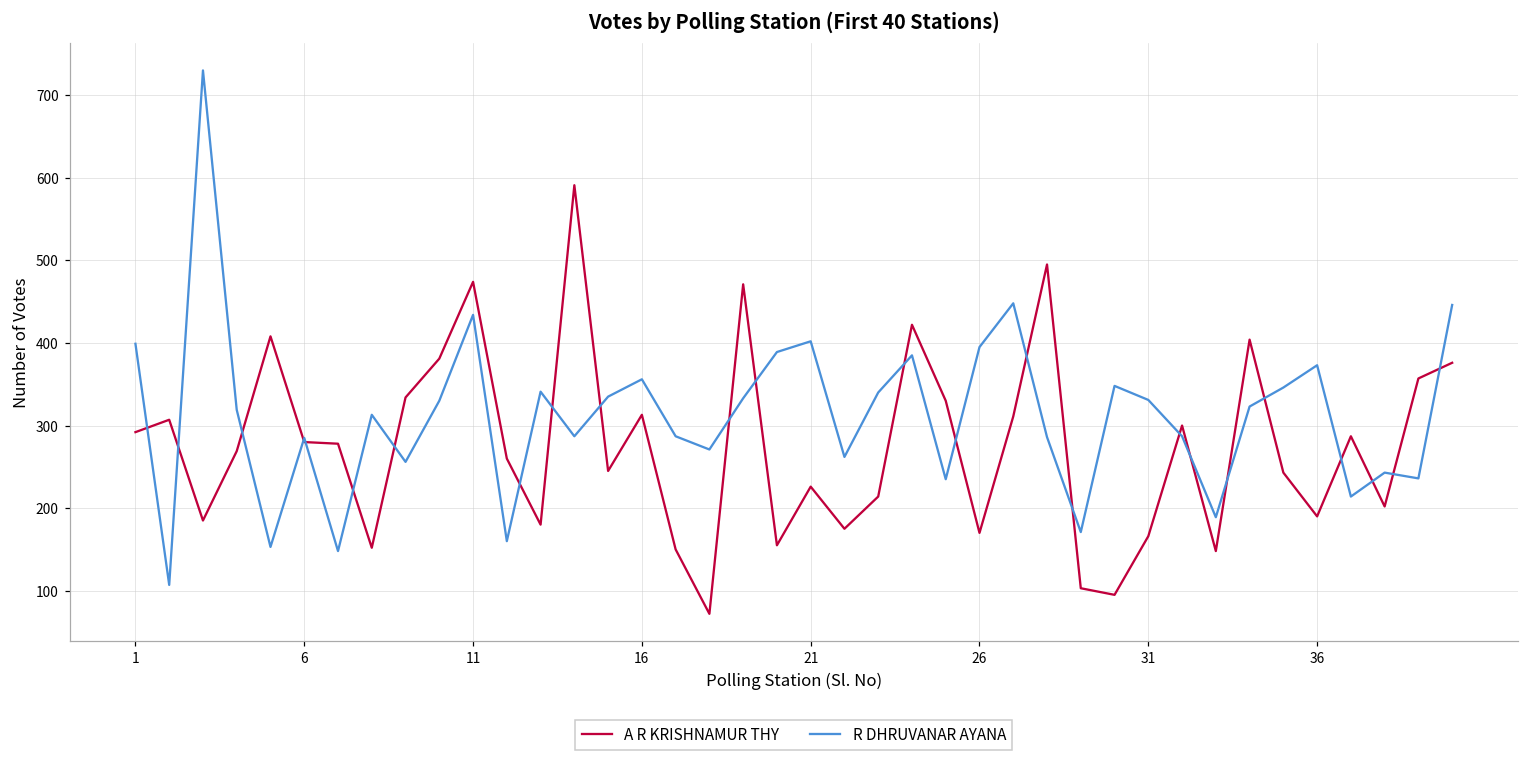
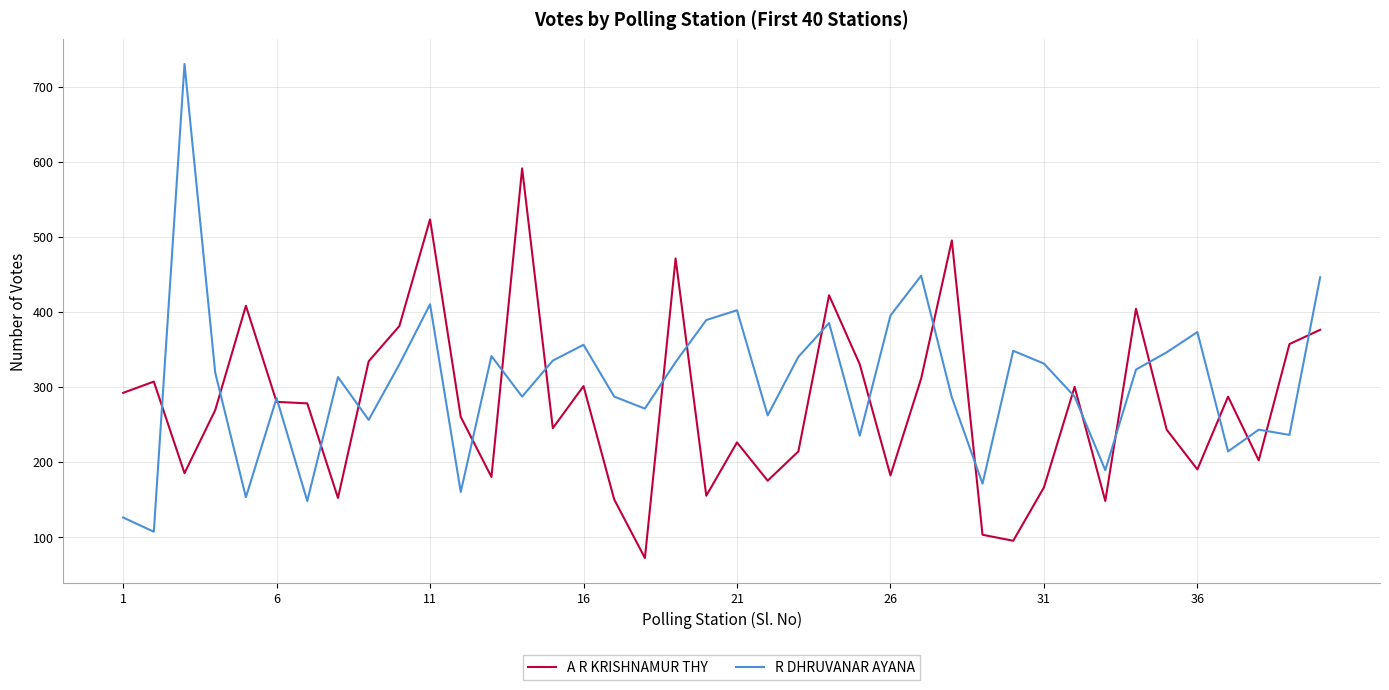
  {
    "A R KRISHNAMUR THY": {
      "1": 290,
      "6": 280,
-     "11": 470,
-     "16": 310,
+     "11": 520,
+     "16": 300,
      "21": 230,
-     "26": 170,
+     "26": 180,
      "31": 170,
      "36": 190
    },
    "R DHRUVANAR AYANA": {
-     "1": 400,
+     "1": 130,
      "6": 290,
-     "11": 430,
+     "11": 410,
      "16": 360,
      "21": 400,
      "26": 400,
      "31": 330,
      "36": 370
    }
  }
